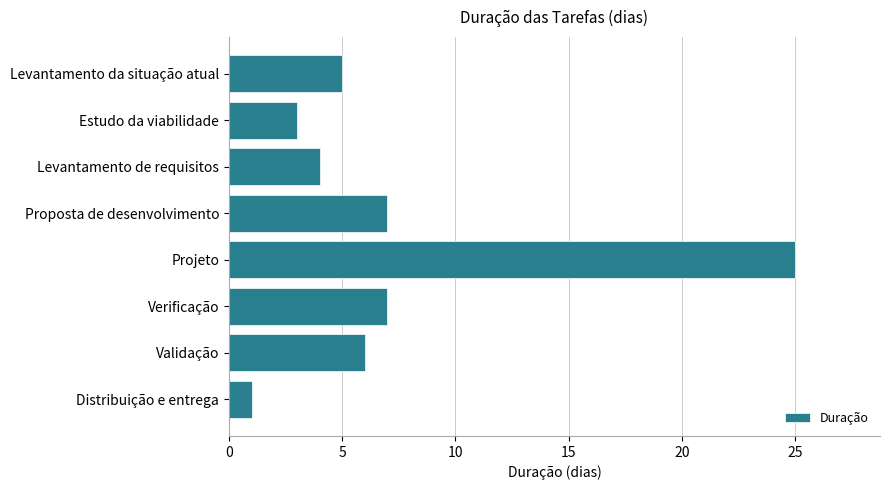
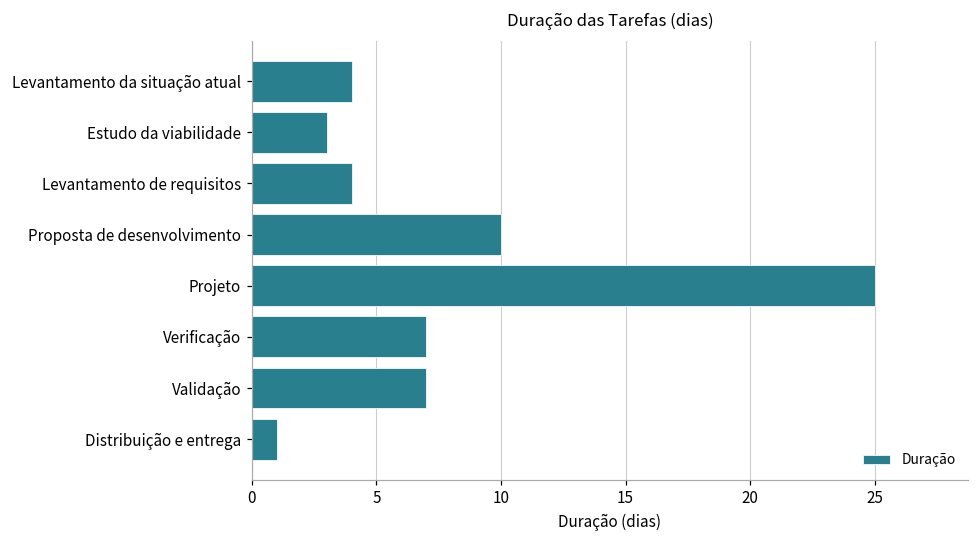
  {
-   "Levantamento da situação atual": 5,
+   "Levantamento da situação atual": 4,
    "Estudo da viabilidade": 3,
    "Levantamento de requisitos": 4,
-   "Proposta de desenvolvimento": 7,
+   "Proposta de desenvolvimento": 10,
    "Projeto": 25,
    "Verificação": 7,
-   "Validação": 6,
+   "Validação": 7,
    "Distribuição e entrega": 1
  }
